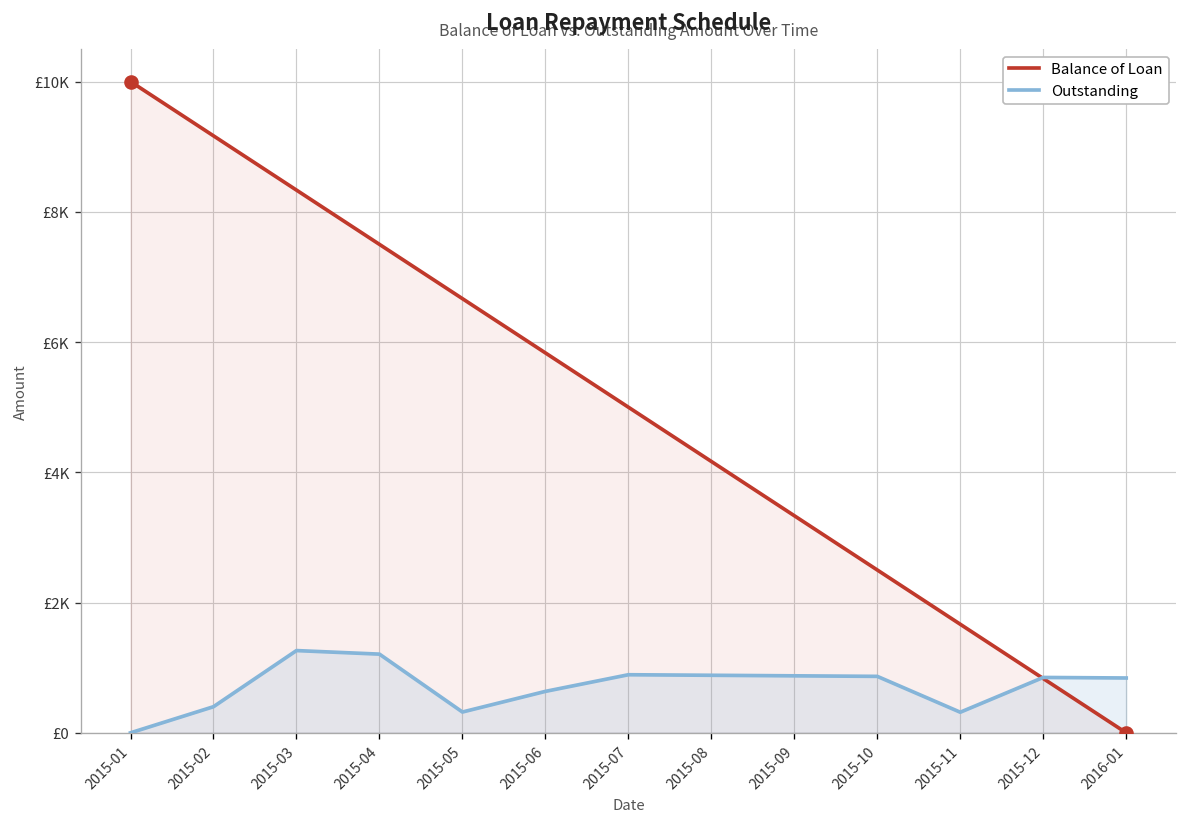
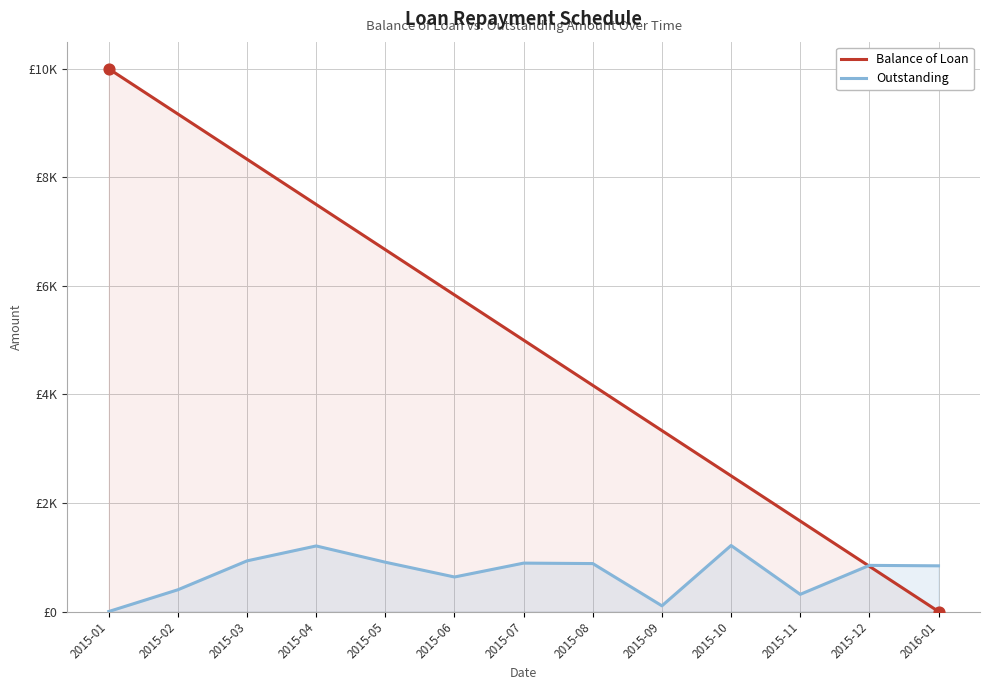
  {
    "Outstanding": {
      "2015-01": "£0",
      "2015-02": "£400",
-     "2015-03": "£1300",
+     "2015-03": "£900",
      "2015-04": "£1200",
-     "2015-05": "£300",
+     "2015-05": "£900",
      "2015-06": "£600",
      "2015-07": "£900",
      "2015-08": "£900",
-     "2015-09": "£900",
-     "2015-10": "£900",
+     "2015-09": "£100",
+     "2015-10": "£1200",
      "2015-11": "£300",
      "2016-01": "£800"
    }
  }
